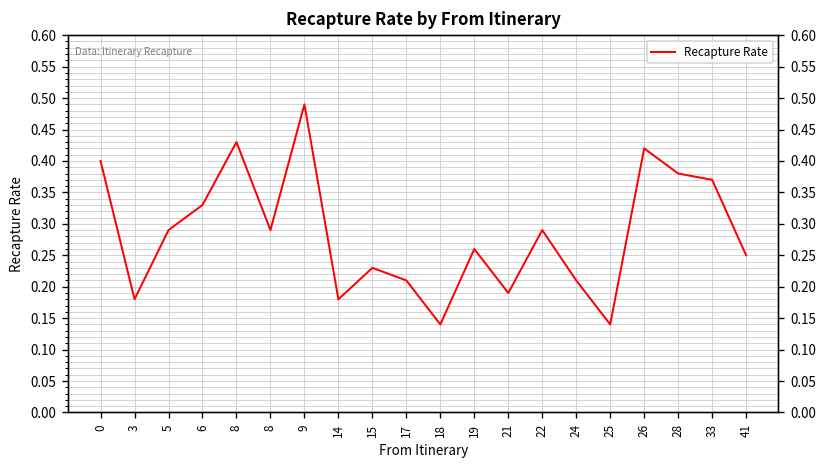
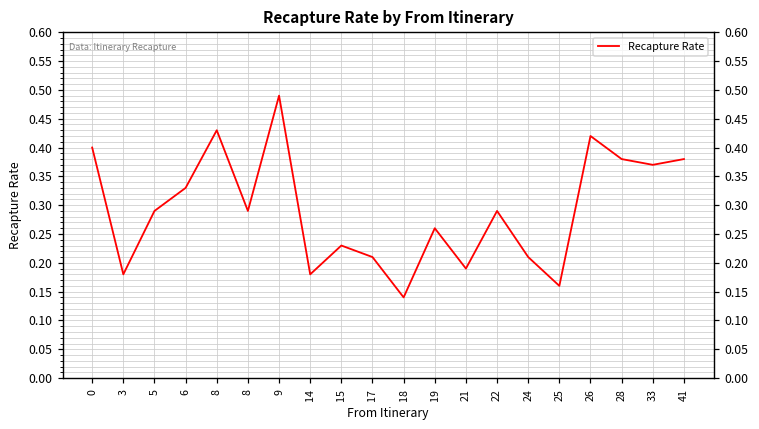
  {
    "0": 0.40,
    "3": 0.18,
    "5": 0.29,
    "6": 0.33,
    "9": 0.49,
    "14": 0.18,
    "15": 0.23,
    "17": 0.21,
    "18": 0.14,
    "19": 0.26,
    "21": 0.19,
    "22": 0.29,
    "24": 0.21,
-   "25": 0.14,
+   "25": 0.16,
    "26": 0.42,
    "28": 0.38,
    "33": 0.37,
-   "41": 0.25
+   "41": 0.38
  }
